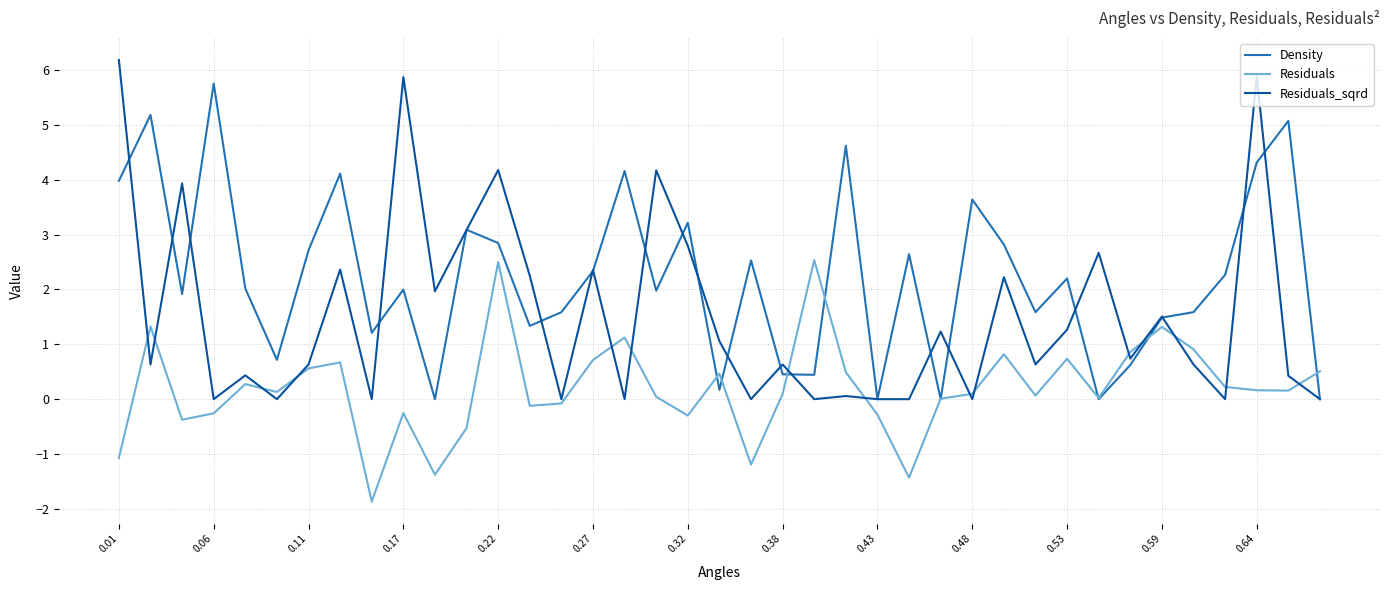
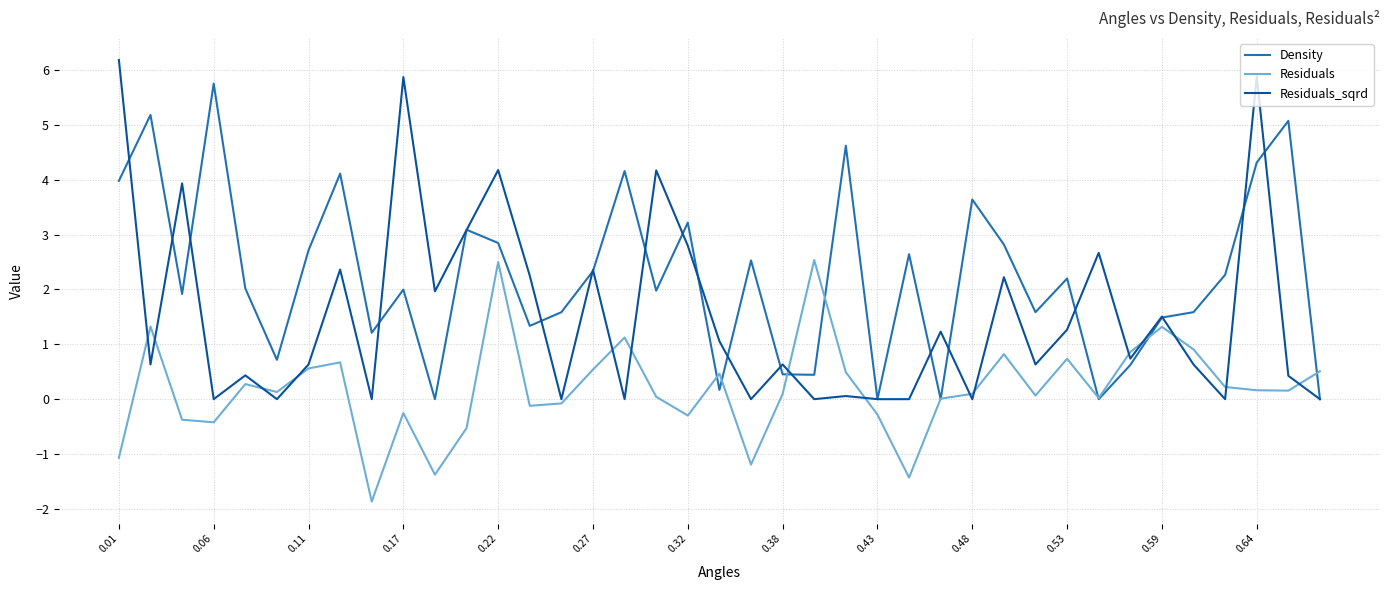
  {
    "Residuals": {
      "0.01": -1.1,
-     "0.06": -0.3,
+     "0.06": -0.4,
      "0.11": 0.6,
      "0.17": -0.3,
      "0.22": 2.5,
-     "0.27": 0.7,
+     "0.27": 0.5,
      "0.32": -0.3,
      "0.38": 0.1,
      "0.43": -0.3,
      "0.48": 0.1,
      "0.53": 0.7,
      "0.59": 1.3,
      "0.64": 0.2
    }
  }
